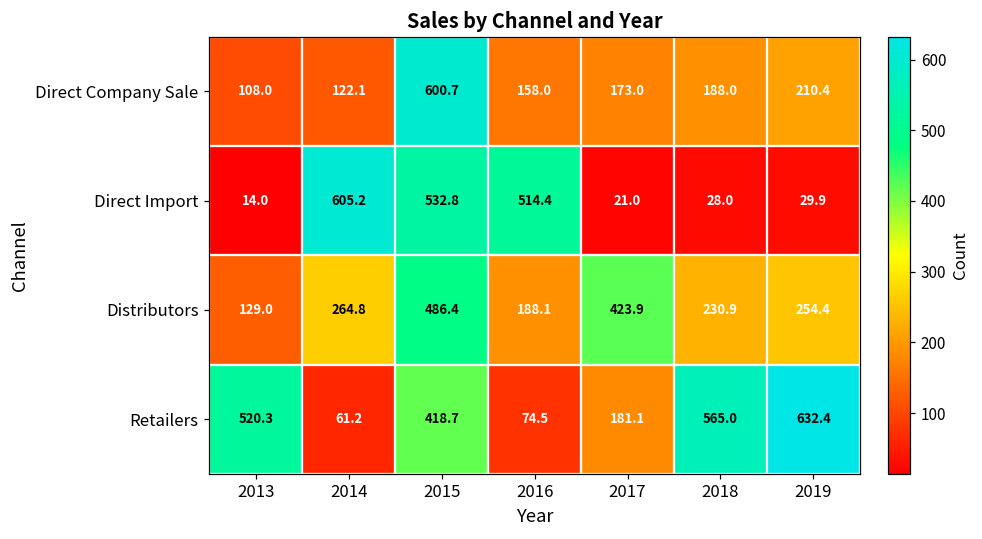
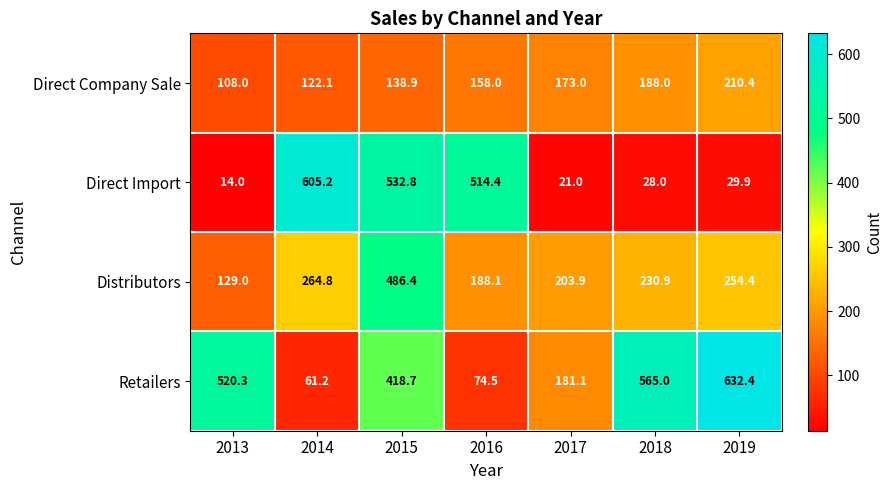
  {
    "Direct Company Sale": {
      "2013": 108.0,
      "2014": 122.1,
-     "2015": 600.7,
+     "2015": 138.9,
      "2016": 158.0,
      "2017": 173.0,
      "2018": 188.0,
      "2019": 210.4
    },
    "Direct Import": {
      "2013": 14.0,
      "2014": 605.2,
      "2015": 532.8,
      "2016": 514.4,
      "2017": 21.0,
      "2018": 28.0,
      "2019": 29.9
    },
    "Distributors": {
      "2013": 129.0,
      "2014": 264.8,
      "2015": 486.4,
      "2016": 188.1,
-     "2017": 423.9,
+     "2017": 203.9,
      "2018": 230.9,
      "2019": 254.4
    },
    "Retailers": {
      "2013": 520.3,
      "2014": 61.2,
      "2015": 418.7,
      "2016": 74.5,
      "2017": 181.1,
      "2018": 565.0,
      "2019": 632.4
    }
  }
